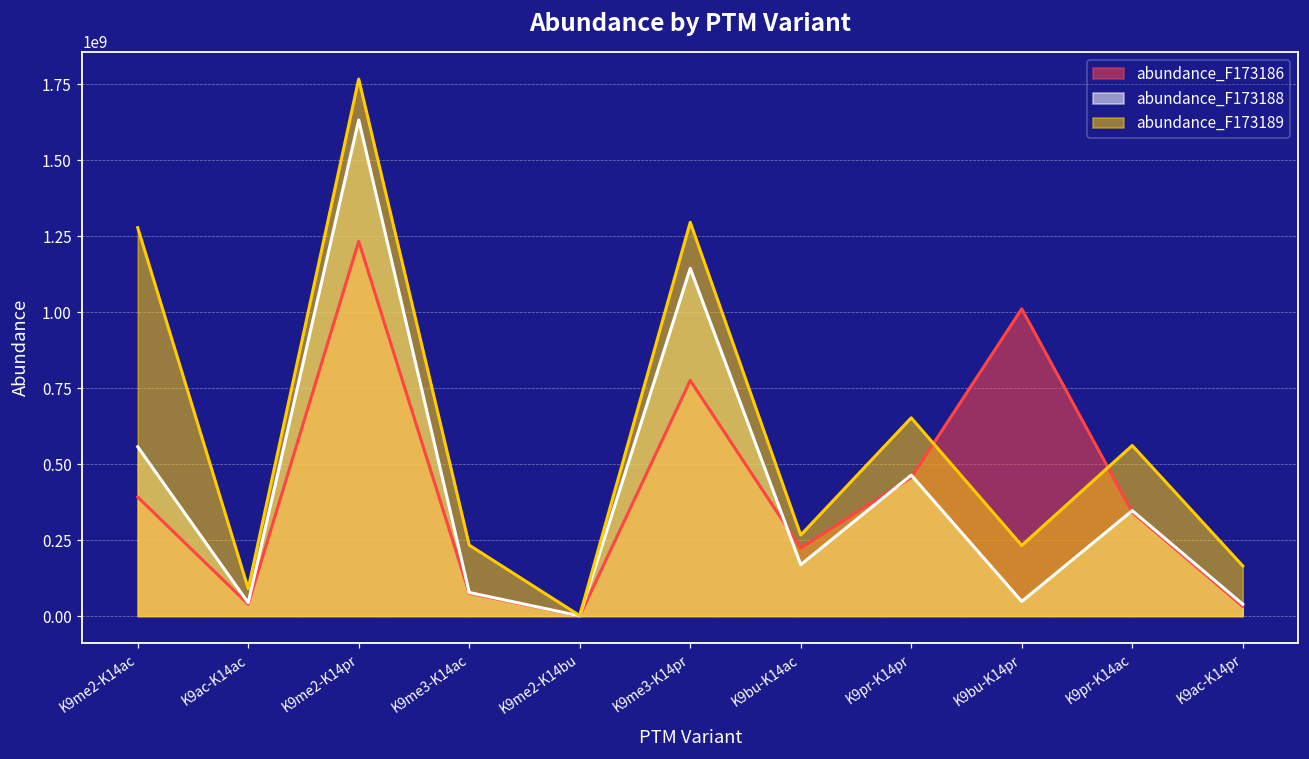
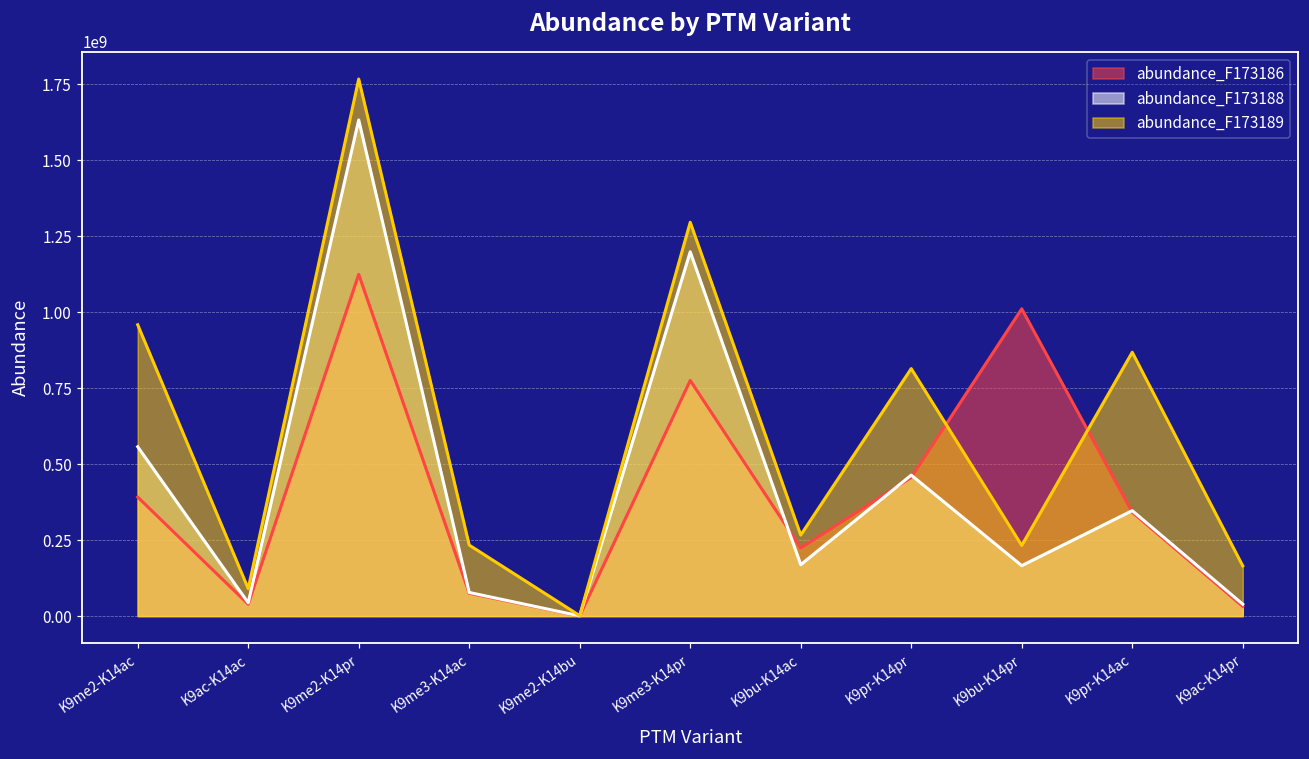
  {
    "abundance_F173186": {
      "K9me2-K14ac": 390000000,
-     "K9me2-K14pr": 1230000000,
+     "K9me2-K14pr": 1120000000,
      "K9me3-K14pr": 780000000,
      "K9bu-K14ac": 220000000,
      "K9bu-K14pr": 1010000000
    },
    "abundance_F173188": {
      "K9me2-K14ac": 560000000,
      "K9me2-K14pr": 1630000000,
-     "K9me3-K14pr": 1140000000,
+     "K9me3-K14pr": 1200000000,
      "K9bu-K14ac": 170000000,
-     "K9bu-K14pr": 50000000
+     "K9bu-K14pr": 170000000
    },
    "abundance_F173189": {
-     "K9me2-K14ac": 1280000000,
+     "K9me2-K14ac": 960000000,
      "K9ac-K14ac": 90000000,
      "K9me2-K14pr": 1770000000,
      "K9me3-K14ac": 230000000,
      "K9me3-K14pr": 1300000000,
      "K9bu-K14ac": 270000000,
-     "K9pr-K14pr": 650000000,
+     "K9pr-K14pr": 810000000,
      "K9bu-K14pr": 230000000,
-     "K9pr-K14ac": 560000000,
+     "K9pr-K14ac": 870000000,
      "K9ac-K14pr": 170000000
    }
  }
